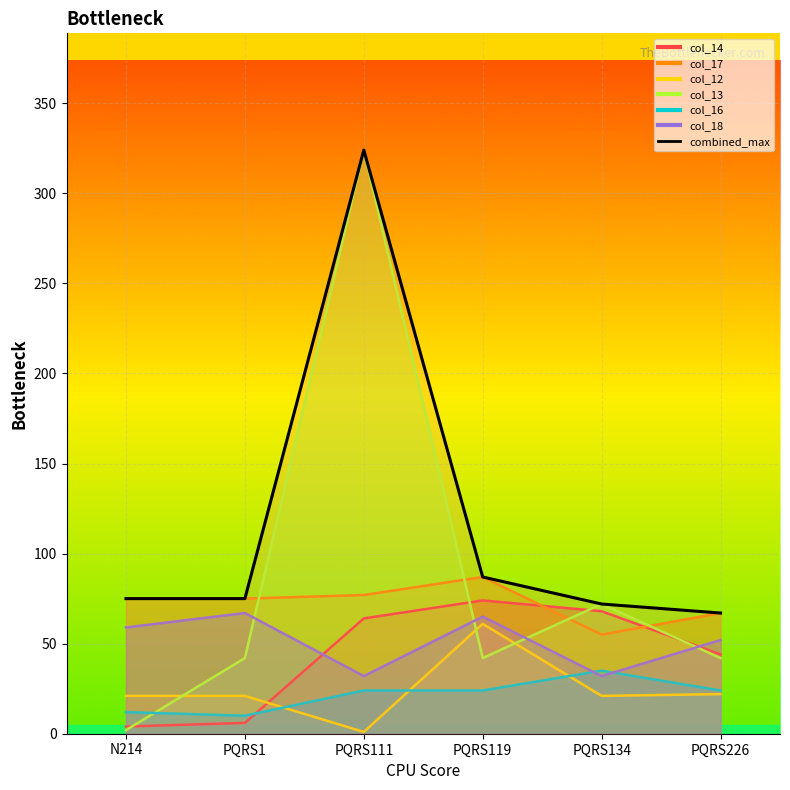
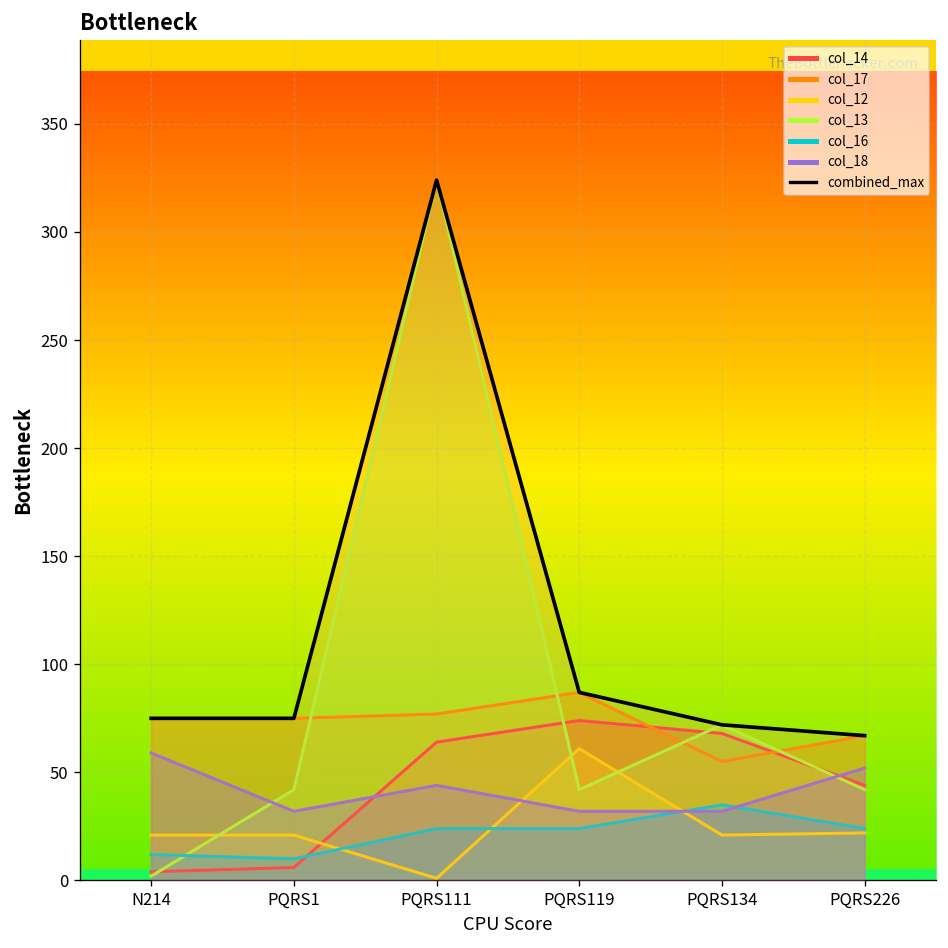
  {
    "col_16": {
      "N214": 12,
      "PQRS1": 10,
      "PQRS111": 24,
      "PQRS119": 24,
      "PQRS134": 35,
      "PQRS226": 24
    },
    "col_18": {
      "N214": 59,
-     "PQRS1": 67,
-     "PQRS111": 32,
-     "PQRS119": 65,
+     "PQRS1": 32,
+     "PQRS111": 44,
+     "PQRS119": 32,
      "PQRS134": 32,
      "PQRS226": 52
    }
  }
